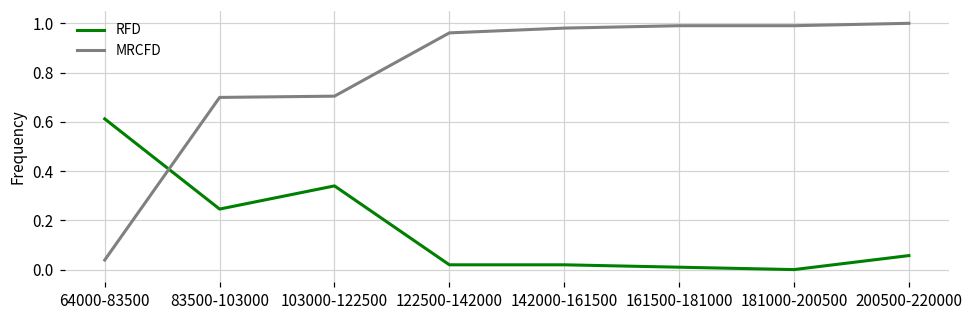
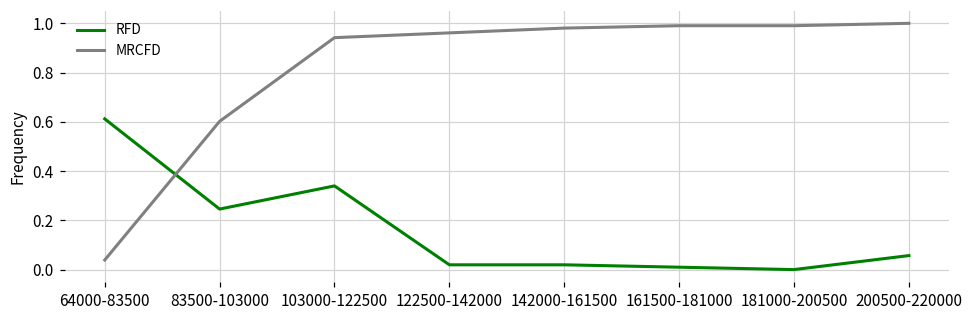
  {
    "RFD": {
      "64000-83500": 0.61,
      "83500-103000": 0.25,
      "103000-122500": 0.34,
      "122500-142000": 0.02,
      "142000-161500": 0.02,
      "161500-181000": 0.01,
      "181000-200500": 0.00,
      "200500-220000": 0.06
    },
    "MRCFD": {
      "64000-83500": 0.04,
-     "83500-103000": 0.70,
-     "103000-122500": 0.70,
+     "83500-103000": 0.60,
+     "103000-122500": 0.94,
      "122500-142000": 0.96,
      "142000-161500": 0.98,
      "161500-181000": 0.99,
      "181000-200500": 0.99,
      "200500-220000": 1.00
    }
  }
